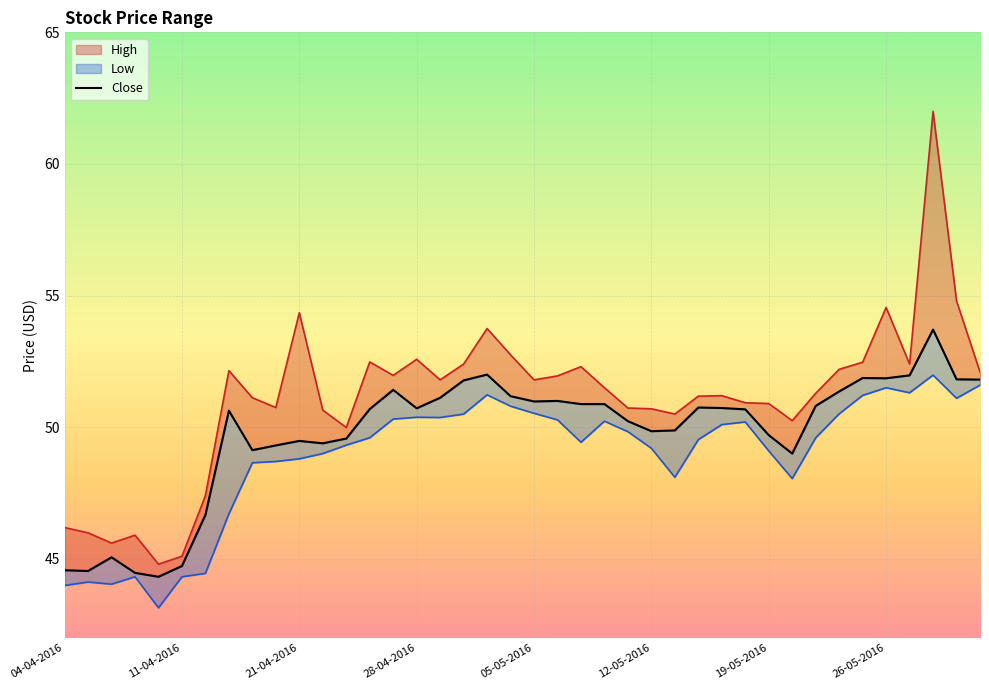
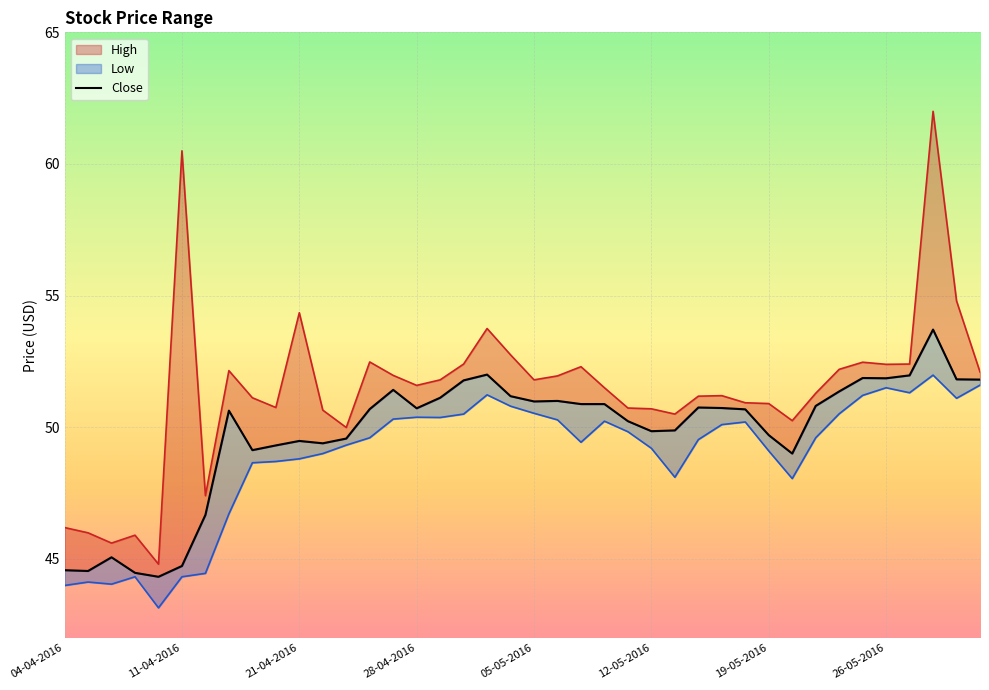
  {
    "High": {
      "04-04-2016": 46.2,
-     "11-04-2016": 45.1,
+     "11-04-2016": 60.5,
      "21-04-2016": 54.4,
-     "28-04-2016": 52.6,
+     "28-04-2016": 51.6,
      "05-05-2016": 51.8,
      "12-05-2016": 50.7,
      "19-05-2016": 50.9,
-     "26-05-2016": 54.6
+     "26-05-2016": 52.4
    }
  }
